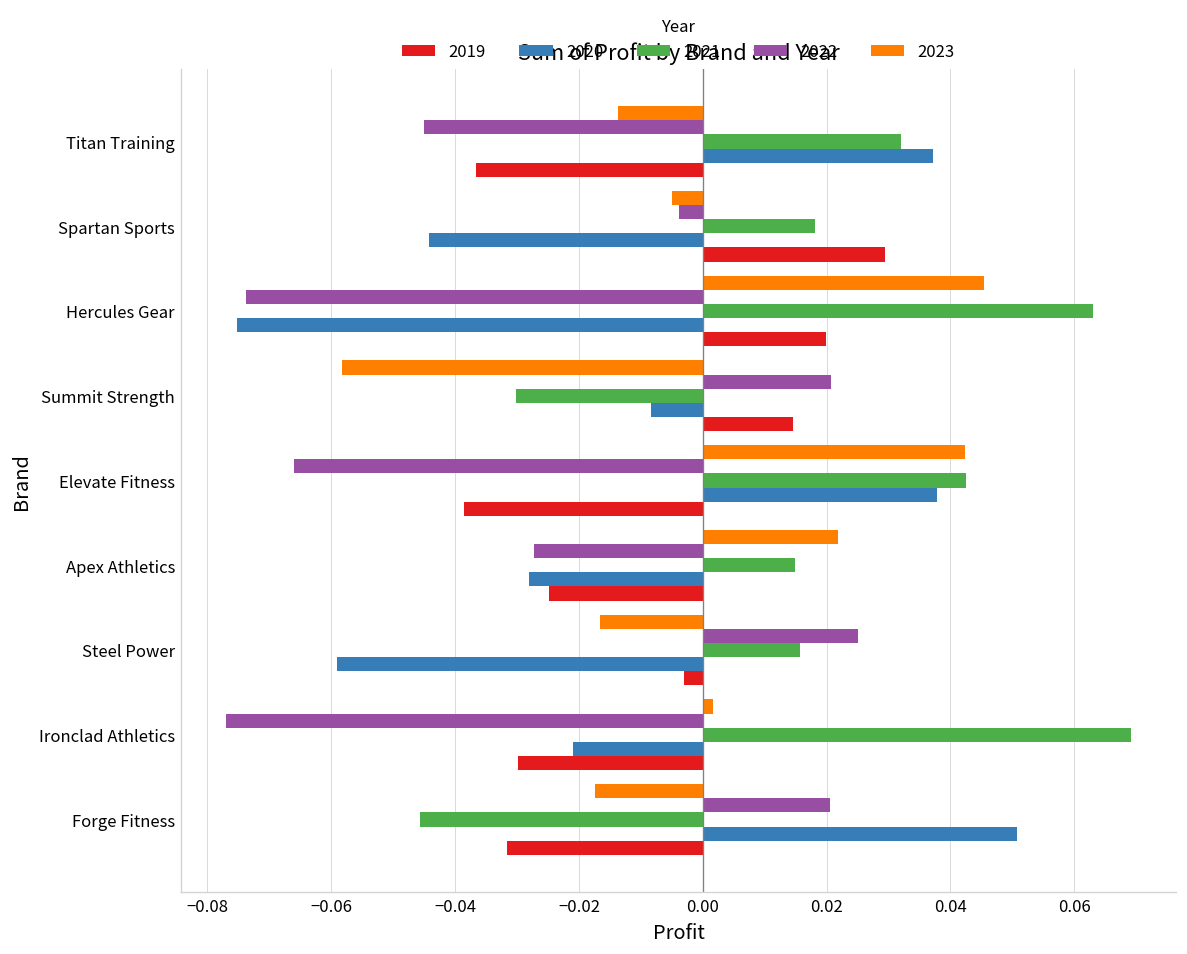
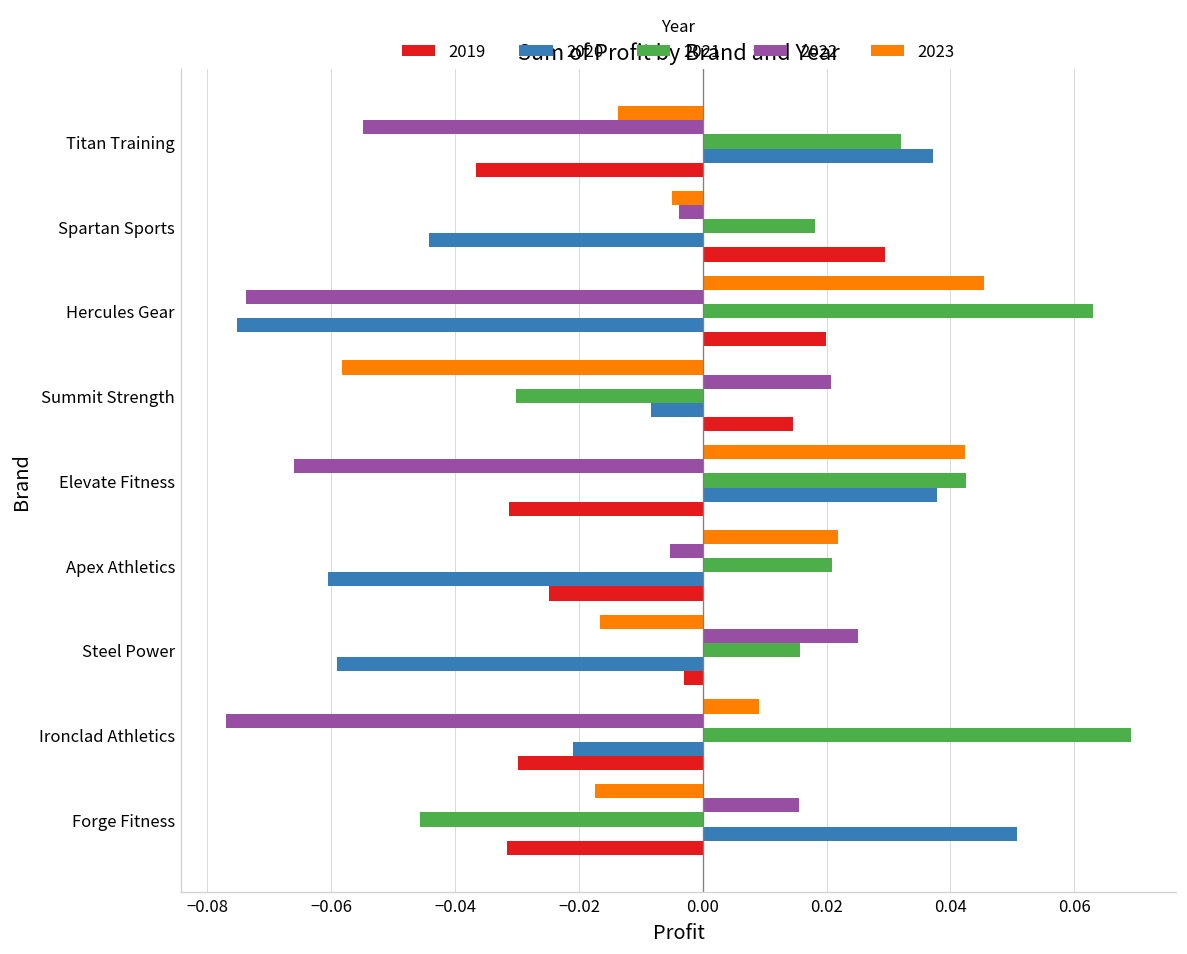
  {
    "2019": {
      "Titan Training": -0.037,
      "Spartan Sports": 0.029,
      "Hercules Gear": 0.020,
      "Summit Strength": 0.014,
-     "Elevate Fitness": -0.039,
+     "Elevate Fitness": -0.031,
      "Apex Athletics": -0.025,
      "Steel Power": -0.003,
      "Ironclad Athletics": -0.030,
      "Forge Fitness": -0.032
    },
    "2020": {
      "Titan Training": 0.037,
      "Spartan Sports": -0.044,
      "Hercules Gear": -0.075,
      "Summit Strength": -0.008,
      "Elevate Fitness": 0.038,
-     "Apex Athletics": -0.028,
+     "Apex Athletics": -0.061,
      "Steel Power": -0.059,
      "Ironclad Athletics": -0.021,
      "Forge Fitness": 0.051
    },
    "2021": {
      "Titan Training": 0.032,
      "Spartan Sports": 0.018,
      "Hercules Gear": 0.063,
      "Summit Strength": -0.030,
      "Elevate Fitness": 0.042,
-     "Apex Athletics": 0.015,
+     "Apex Athletics": 0.021,
      "Steel Power": 0.016,
      "Ironclad Athletics": 0.069,
      "Forge Fitness": -0.046
    },
    "2022": {
-     "Titan Training": -0.045,
+     "Titan Training": -0.055,
      "Spartan Sports": -0.004,
      "Hercules Gear": -0.074,
      "Summit Strength": 0.021,
      "Elevate Fitness": -0.066,
-     "Apex Athletics": -0.027,
+     "Apex Athletics": -0.005,
      "Steel Power": 0.025,
      "Ironclad Athletics": -0.077,
-     "Forge Fitness": 0.021
+     "Forge Fitness": 0.016
    },
    "2023": {
      "Titan Training": -0.014,
      "Spartan Sports": -0.005,
      "Hercules Gear": 0.045,
      "Summit Strength": -0.058,
      "Elevate Fitness": 0.042,
      "Apex Athletics": 0.022,
      "Steel Power": -0.017,
-     "Ironclad Athletics": 0.002,
+     "Ironclad Athletics": 0.009,
      "Forge Fitness": -0.017
    }
  }
